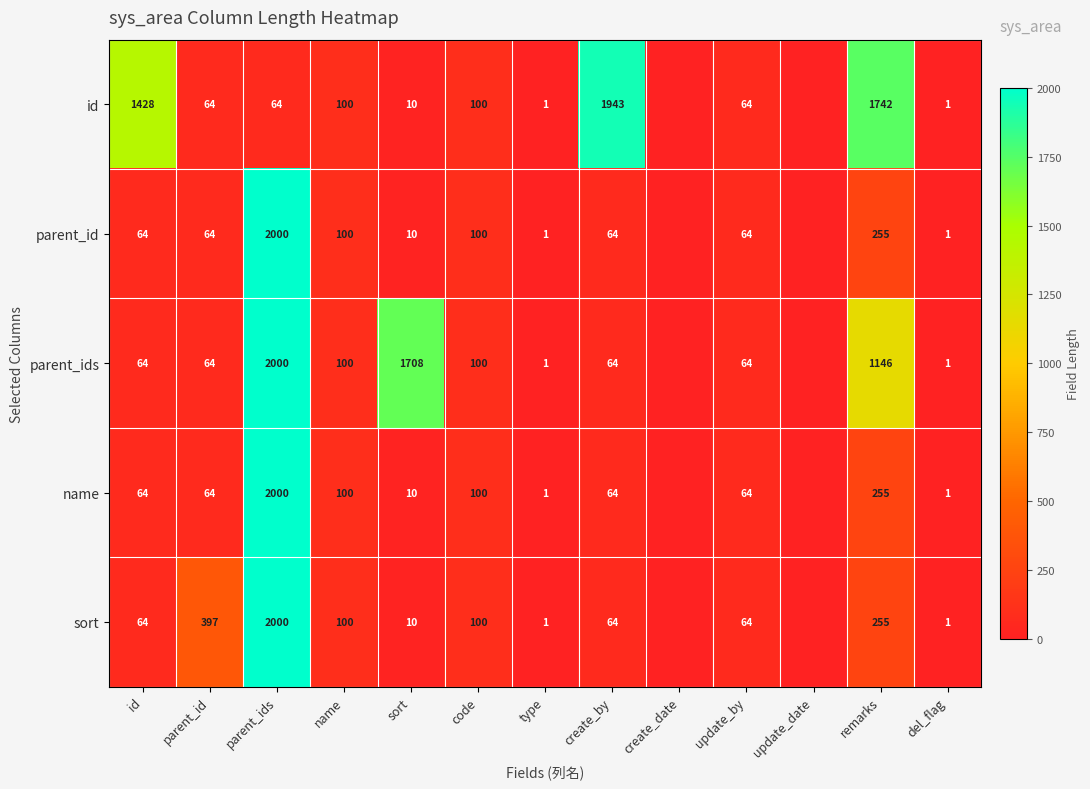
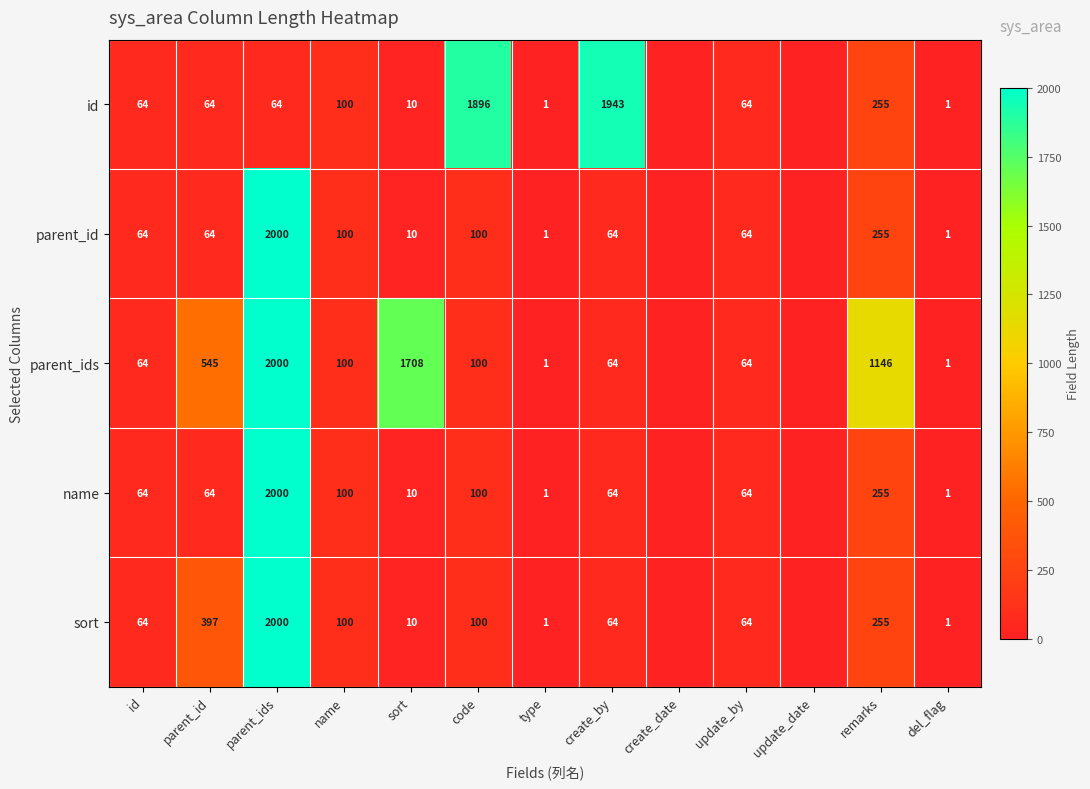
  {
    "id": {
-     "id": 1428,
+     "id": 64,
      "parent_id": 64,
      "parent_ids": 64,
      "name": 100,
      "sort": 10,
-     "code": 100,
+     "code": 1896,
      "type": 1,
      "create_by": 1943,
      "update_by": 64,
-     "remarks": 1742,
+     "remarks": 255,
      "del_flag": 1
    },
    "parent_id": {
      "id": 64,
      "parent_id": 64,
      "parent_ids": 2000,
      "name": 100,
      "sort": 10,
      "code": 100,
      "type": 1,
      "create_by": 64,
      "update_by": 64,
      "remarks": 255,
      "del_flag": 1
    },
    "parent_ids": {
      "id": 64,
-     "parent_id": 64,
+     "parent_id": 545,
      "parent_ids": 2000,
      "name": 100,
      "sort": 1708,
      "code": 100,
      "type": 1,
      "create_by": 64,
      "update_by": 64,
      "remarks": 1146,
      "del_flag": 1
    },
    "name": {
      "id": 64,
      "parent_id": 64,
      "parent_ids": 2000,
      "name": 100,
      "sort": 10,
      "code": 100,
      "type": 1,
      "create_by": 64,
      "update_by": 64,
      "remarks": 255,
      "del_flag": 1
    },
    "sort": {
      "id": 64,
      "parent_id": 397,
      "parent_ids": 2000,
      "name": 100,
      "sort": 10,
      "code": 100,
      "type": 1,
      "create_by": 64,
      "update_by": 64,
      "remarks": 255,
      "del_flag": 1
    }
  }
